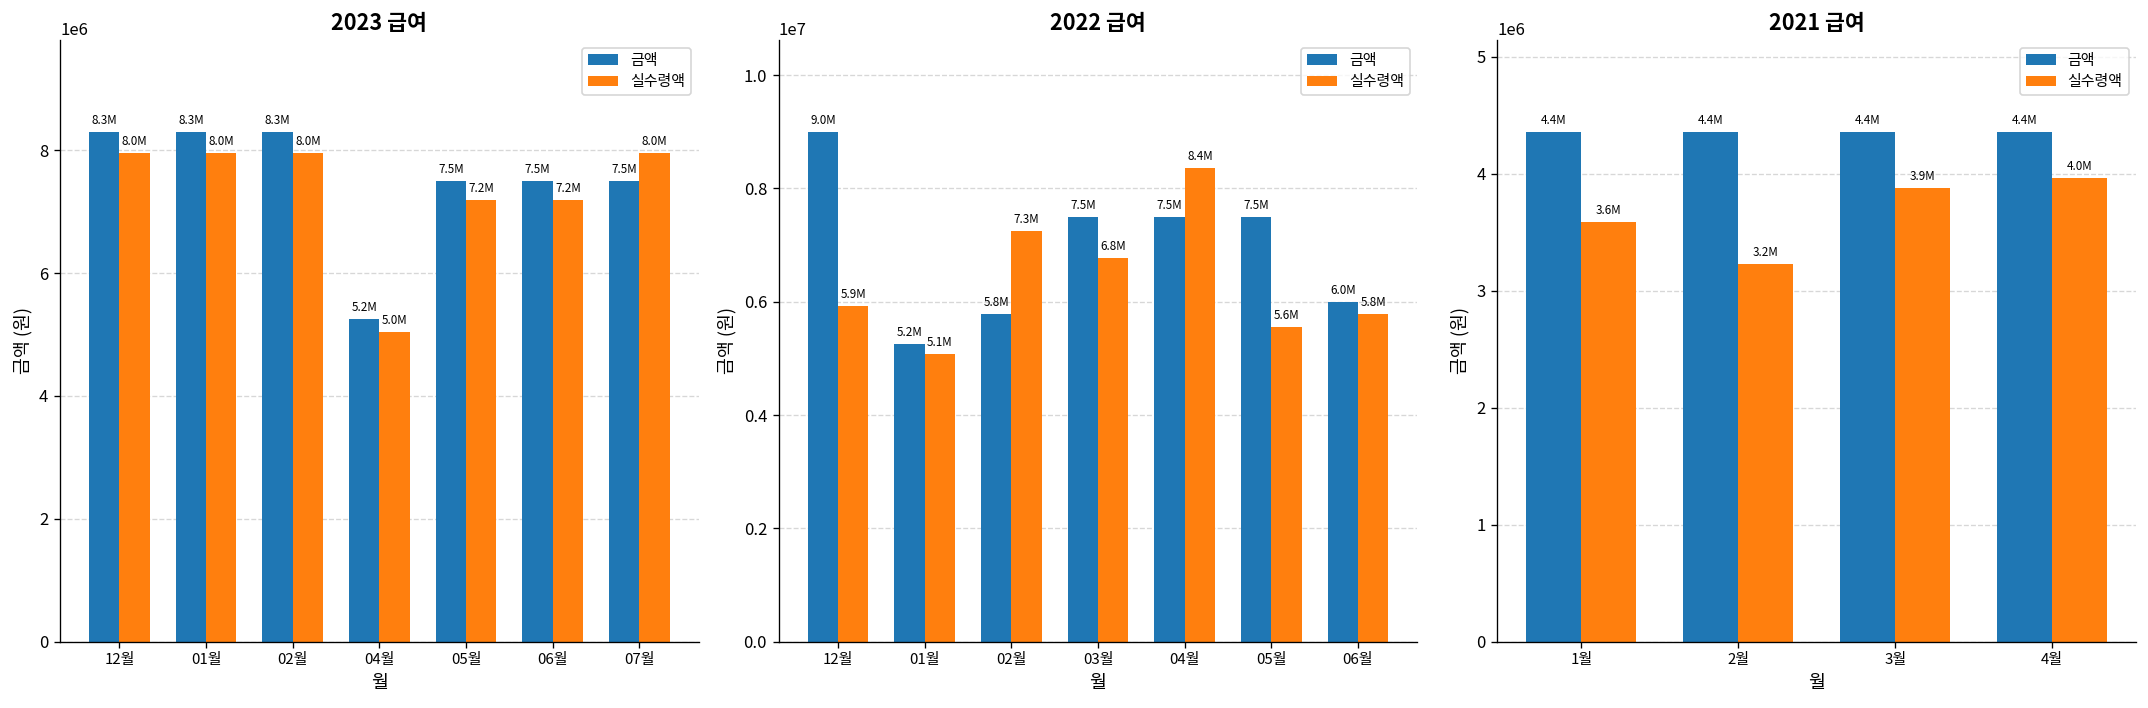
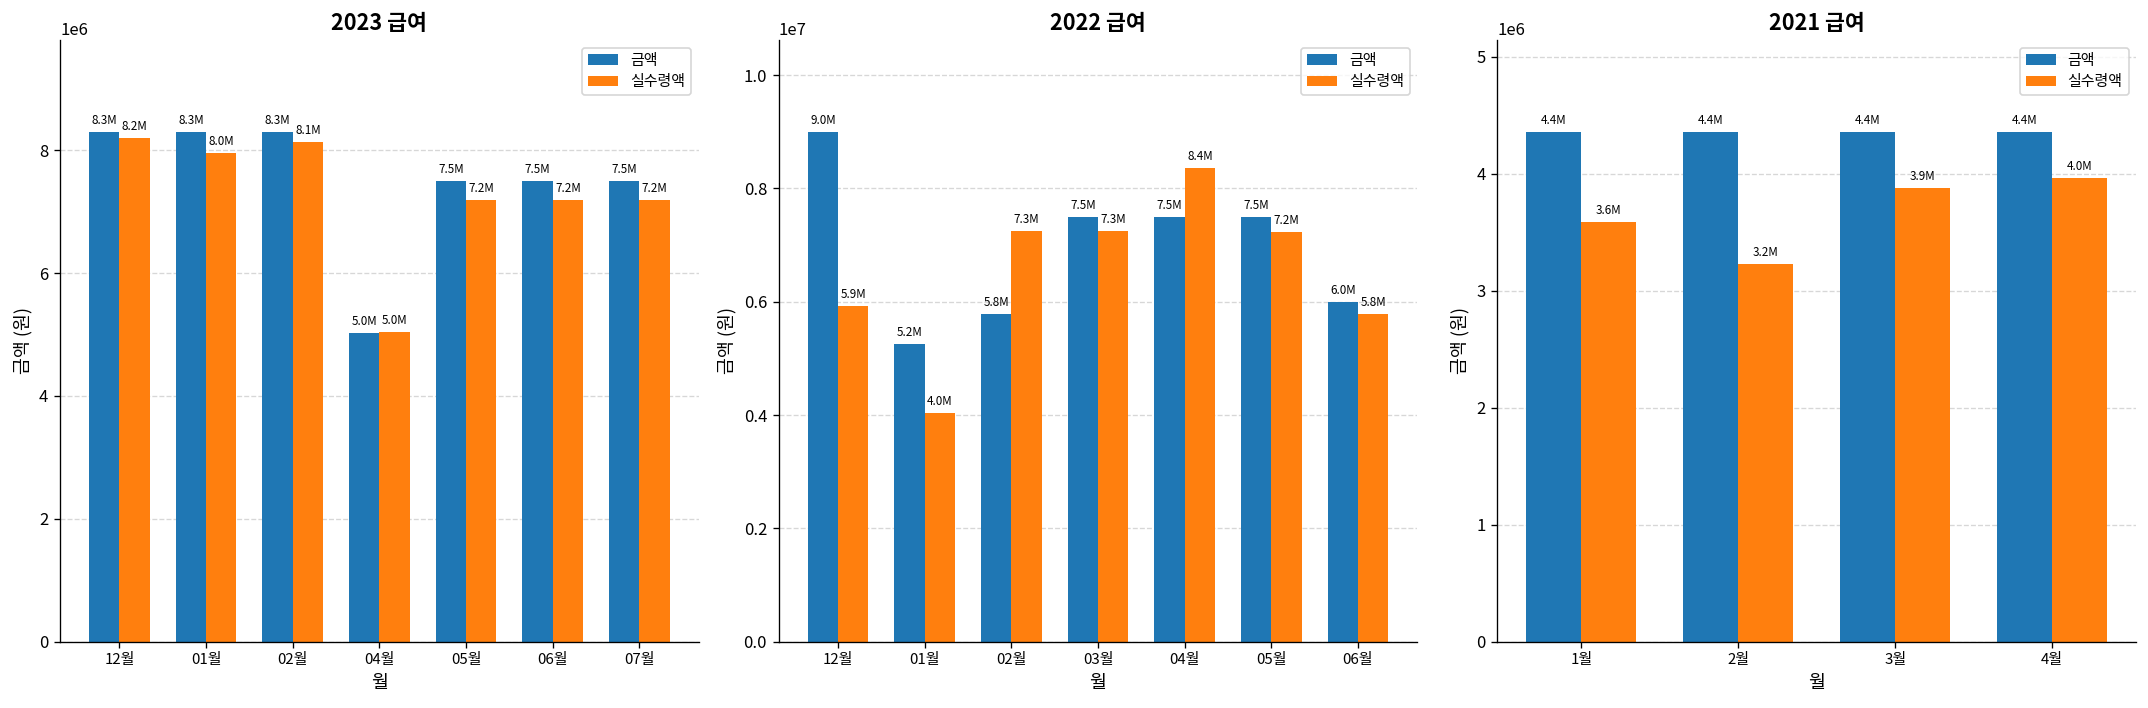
  {
    "2023 급여": {
      "금액": {
        "12월": "8.3M",
        "01월": "8.3M",
        "02월": "8.3M",
-       "04월": "5.2M",
+       "04월": "5.0M",
        "05월": "7.5M",
        "06월": "7.5M",
        "07월": "7.5M"
      },
      "실수령액": {
-       "12월": "8.0M",
+       "12월": "8.2M",
        "01월": "8.0M",
-       "02월": "8.0M",
+       "02월": "8.1M",
        "04월": "5.0M",
        "05월": "7.2M",
        "06월": "7.2M",
-       "07월": "8.0M"
+       "07월": "7.2M"
      }
    },
    "2022 급여": {
      "금액": {
        "12월": "9.0M",
        "01월": "5.2M",
        "02월": "5.8M",
        "03월": "7.5M",
        "04월": "7.5M",
        "05월": "7.5M",
        "06월": "6.0M"
      },
      "실수령액": {
        "12월": "5.9M",
-       "01월": "5.1M",
+       "01월": "4.0M",
        "02월": "7.3M",
-       "03월": "6.8M",
+       "03월": "7.3M",
        "04월": "8.4M",
-       "05월": "5.6M",
+       "05월": "7.2M",
        "06월": "5.8M"
      }
    },
    "2021 급여": {
      "금액": {
        "1월": "4.4M",
        "2월": "4.4M",
        "3월": "4.4M",
        "4월": "4.4M"
      },
      "실수령액": {
        "1월": "3.6M",
        "2월": "3.2M",
        "3월": "3.9M",
        "4월": "4.0M"
      }
    }
  }
